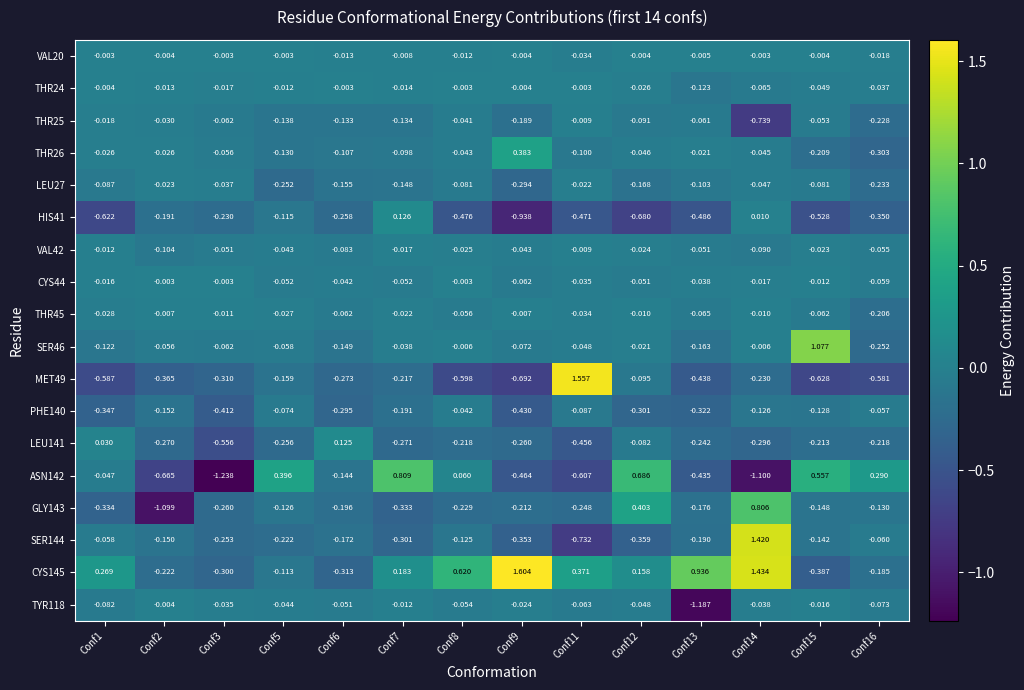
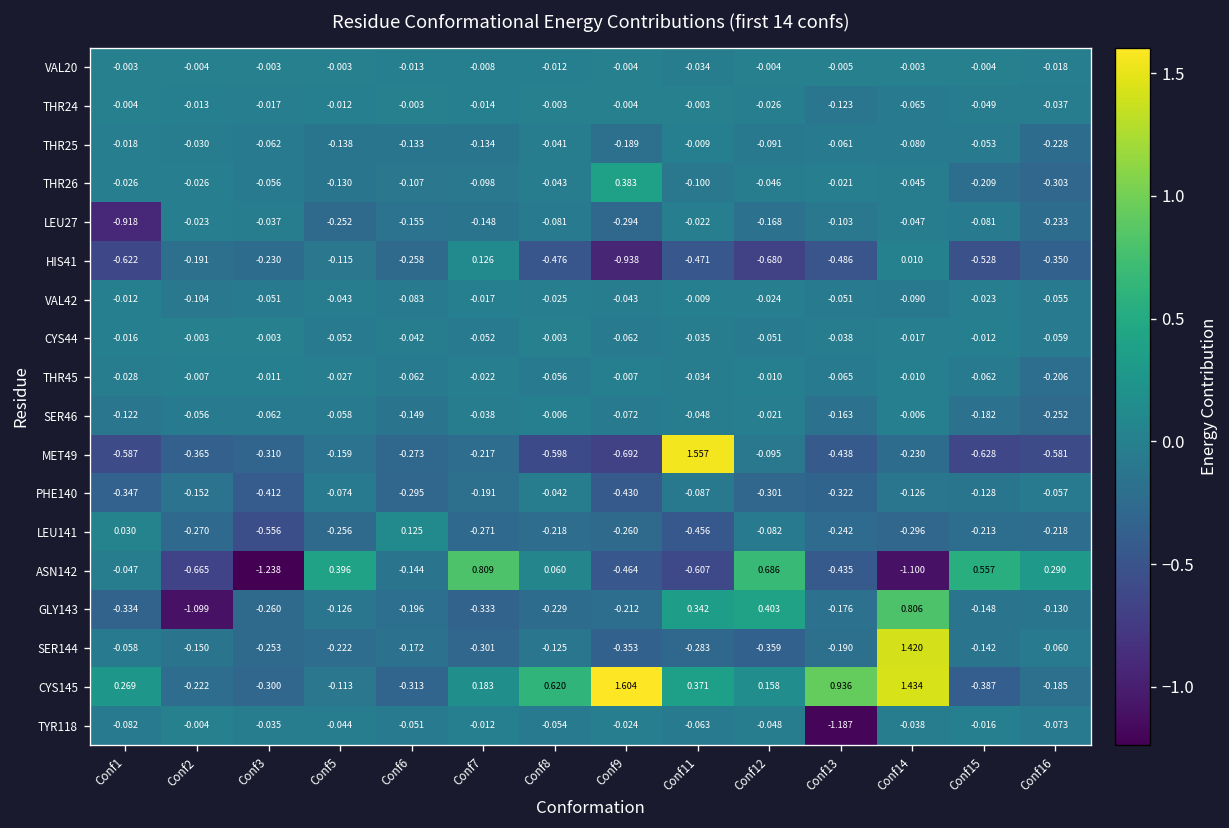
  {
    "THR25": {
      "Conf1": -0.018,
      "Conf2": -0.030,
      "Conf3": -0.062,
      "Conf5": -0.138,
      "Conf6": -0.133,
      "Conf7": -0.134,
      "Conf8": -0.041,
      "Conf9": -0.189,
      "Conf11": -0.009,
      "Conf12": -0.091,
      "Conf13": -0.061,
-     "Conf14": -0.739,
+     "Conf14": -0.080,
      "Conf15": -0.053,
      "Conf16": -0.228
    },
    "LEU27": {
-     "Conf1": -0.087,
+     "Conf1": -0.918,
      "Conf2": -0.023,
      "Conf3": -0.037,
      "Conf5": -0.252,
      "Conf6": -0.155,
      "Conf7": -0.148,
      "Conf8": -0.081,
      "Conf9": -0.294,
      "Conf11": -0.022,
      "Conf12": -0.168,
      "Conf13": -0.103,
      "Conf14": -0.047,
      "Conf15": -0.081,
      "Conf16": -0.233
    },
    "SER46": {
      "Conf1": -0.122,
      "Conf2": -0.056,
      "Conf3": -0.062,
      "Conf5": -0.058,
      "Conf6": -0.149,
      "Conf7": -0.038,
      "Conf8": -0.006,
      "Conf9": -0.072,
      "Conf11": -0.048,
      "Conf12": -0.021,
      "Conf13": -0.163,
      "Conf14": -0.006,
-     "Conf15": 1.077,
+     "Conf15": -0.182,
      "Conf16": -0.252
    },
    "GLY143": {
      "Conf1": -0.334,
      "Conf2": -1.099,
      "Conf3": -0.260,
      "Conf5": -0.126,
      "Conf6": -0.196,
      "Conf7": -0.333,
      "Conf8": -0.229,
      "Conf9": -0.212,
-     "Conf11": -0.248,
+     "Conf11": 0.342,
      "Conf12": 0.403,
      "Conf13": -0.176,
      "Conf14": 0.806,
      "Conf15": -0.148,
      "Conf16": -0.130
    },
    "SER144": {
      "Conf1": -0.058,
      "Conf2": -0.150,
      "Conf3": -0.253,
      "Conf5": -0.222,
      "Conf6": -0.172,
      "Conf7": -0.301,
      "Conf8": -0.125,
      "Conf9": -0.353,
-     "Conf11": -0.732,
+     "Conf11": -0.283,
      "Conf12": -0.359,
      "Conf13": -0.190,
      "Conf14": 1.420,
      "Conf15": -0.142,
      "Conf16": -0.060
    }
  }
